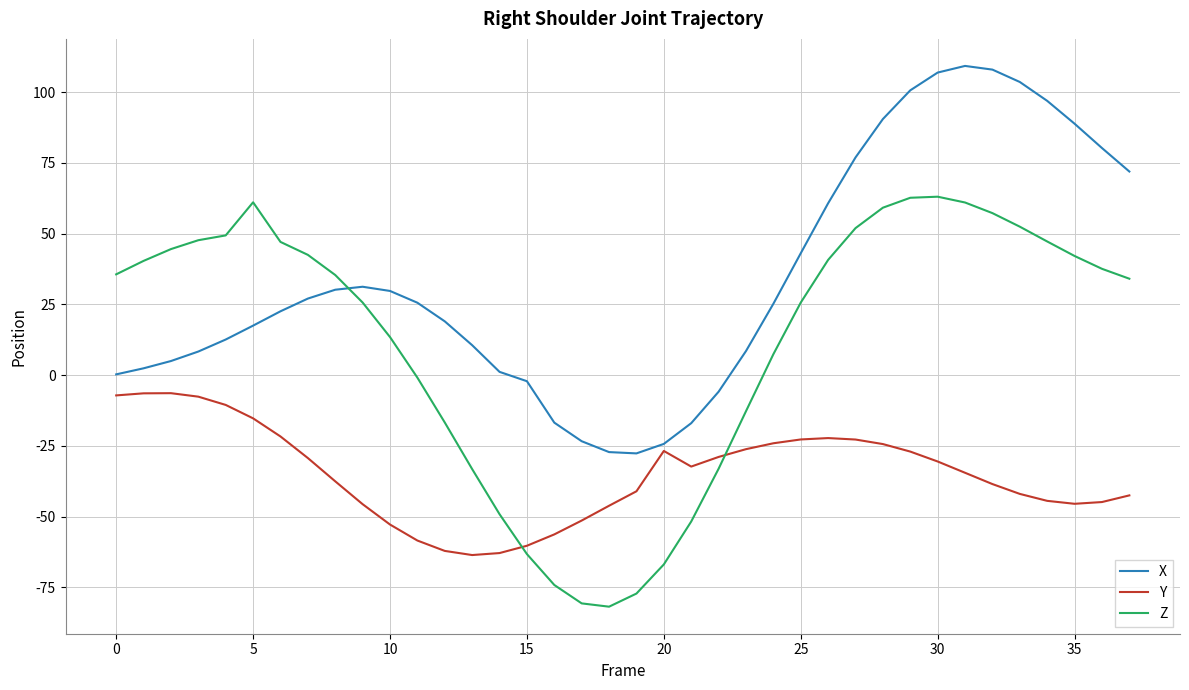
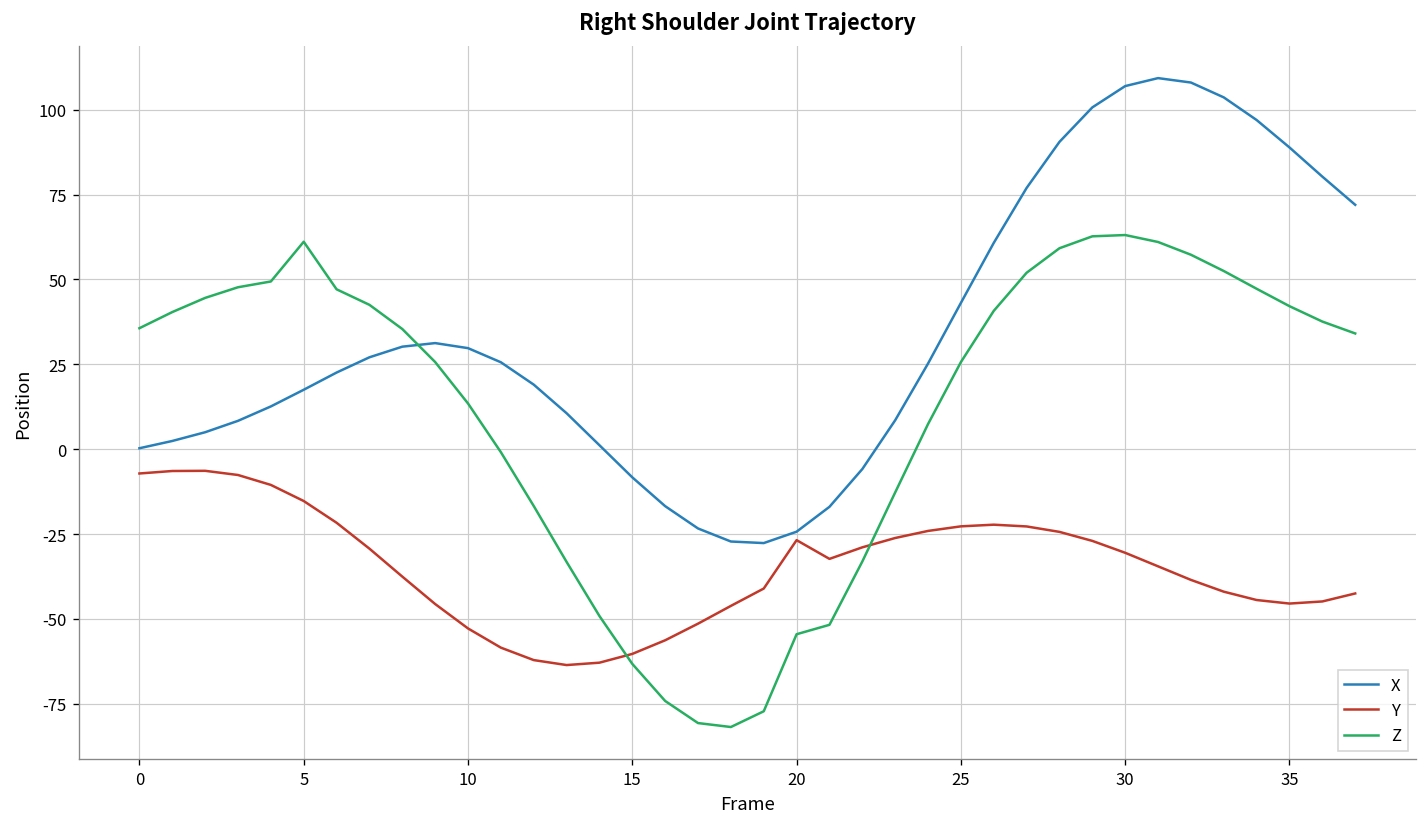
  {
    "X": {
      "0": 0,
      "5": 18,
      "10": 30,
-     "15": -2,
+     "15": -8,
      "20": -24,
      "25": 43,
      "30": 107,
      "35": 89
    },
    "Y": {
      "0": -7,
      "5": -15,
      "10": -53,
      "15": -60,
      "20": -27,
      "25": -23,
      "30": -31,
      "35": -45
    },
    "Z": {
      "0": 36,
      "5": 61,
      "10": 13,
      "15": -63,
-     "20": -67,
+     "20": -54,
      "25": 26,
      "30": 63,
      "35": 42
    }
  }
